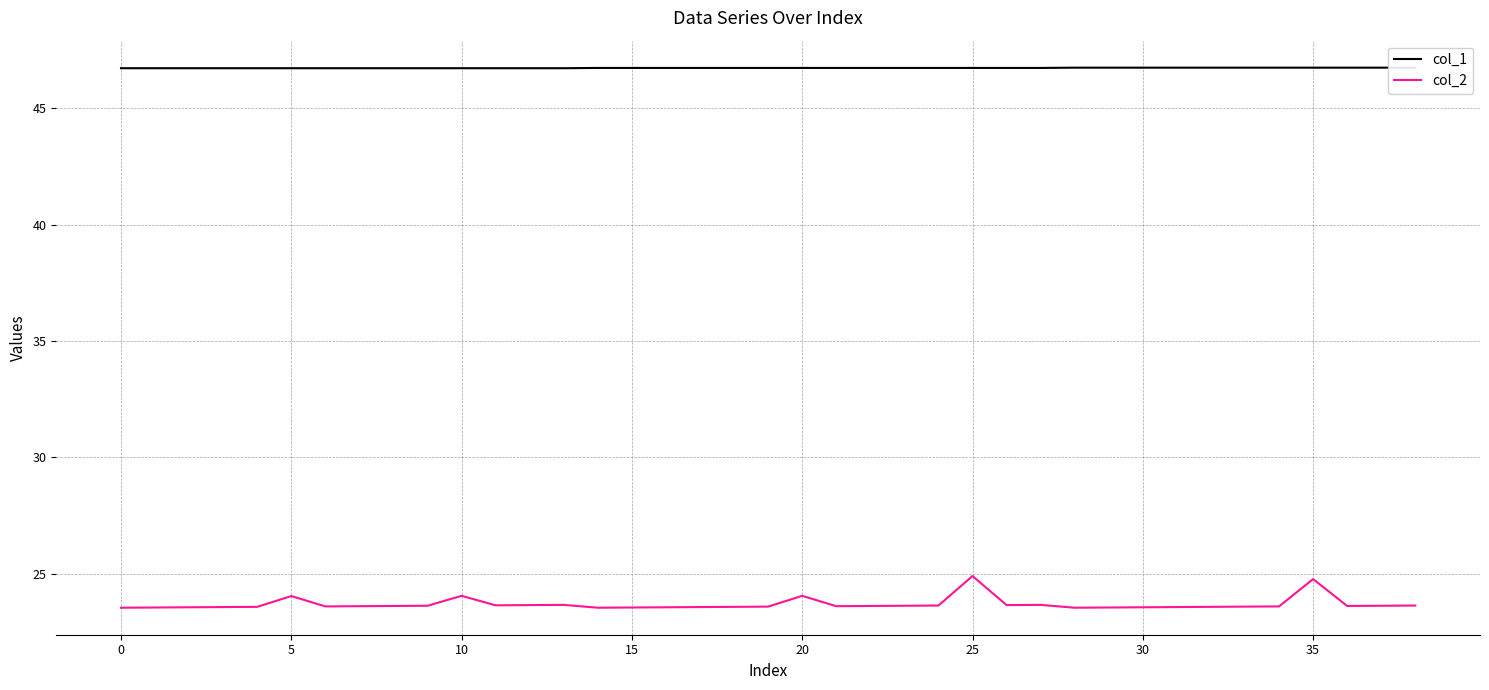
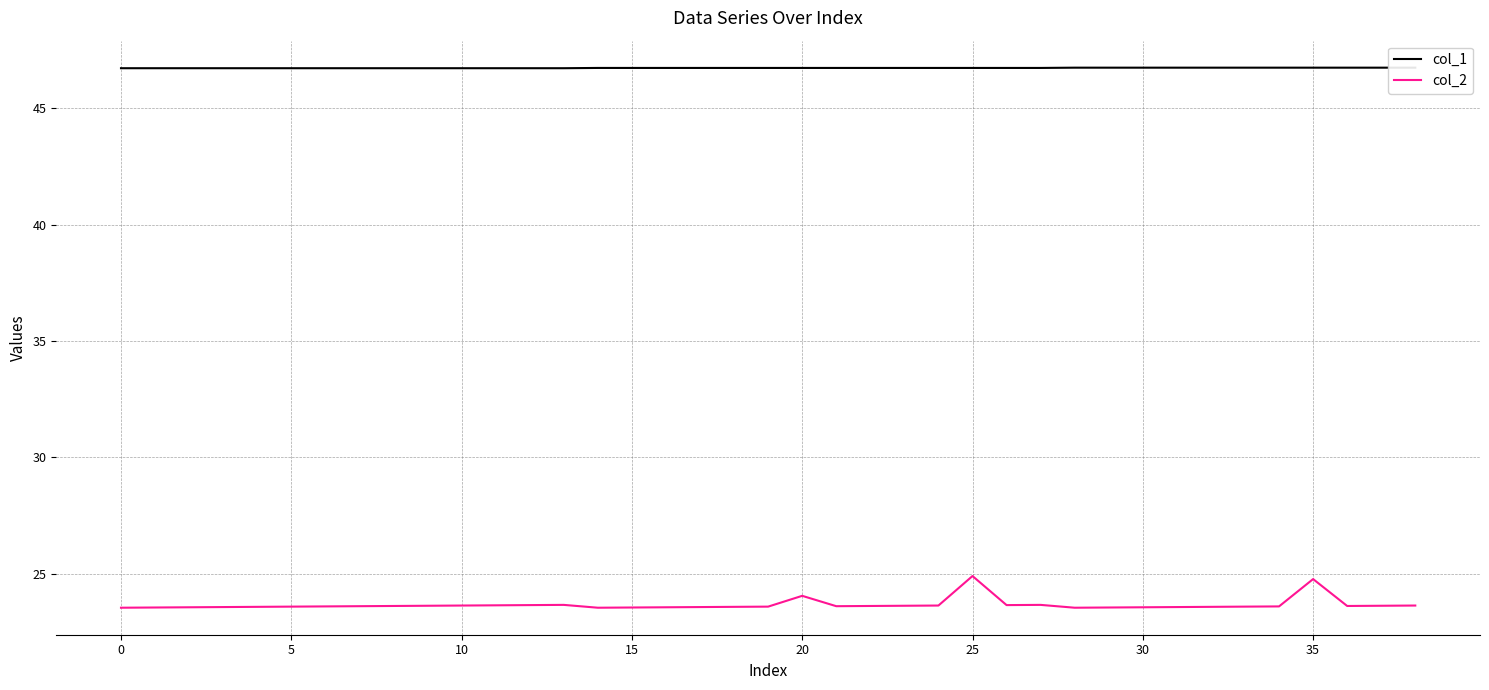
  {
    "col_1": {
      "0": 46.7,
      "5": 46.7,
      "10": 46.7,
      "15": 46.7,
      "20": 46.7,
      "25": 46.7,
      "30": 46.8,
      "35": 46.8
    },
    "col_2": {
      "0": 23.5,
-     "5": 24.0,
-     "10": 24.0,
+     "5": 23.6,
+     "10": 23.6,
      "15": 23.5,
      "20": 24.0,
      "25": 24.9,
      "30": 23.6,
      "35": 24.8
    }
  }
